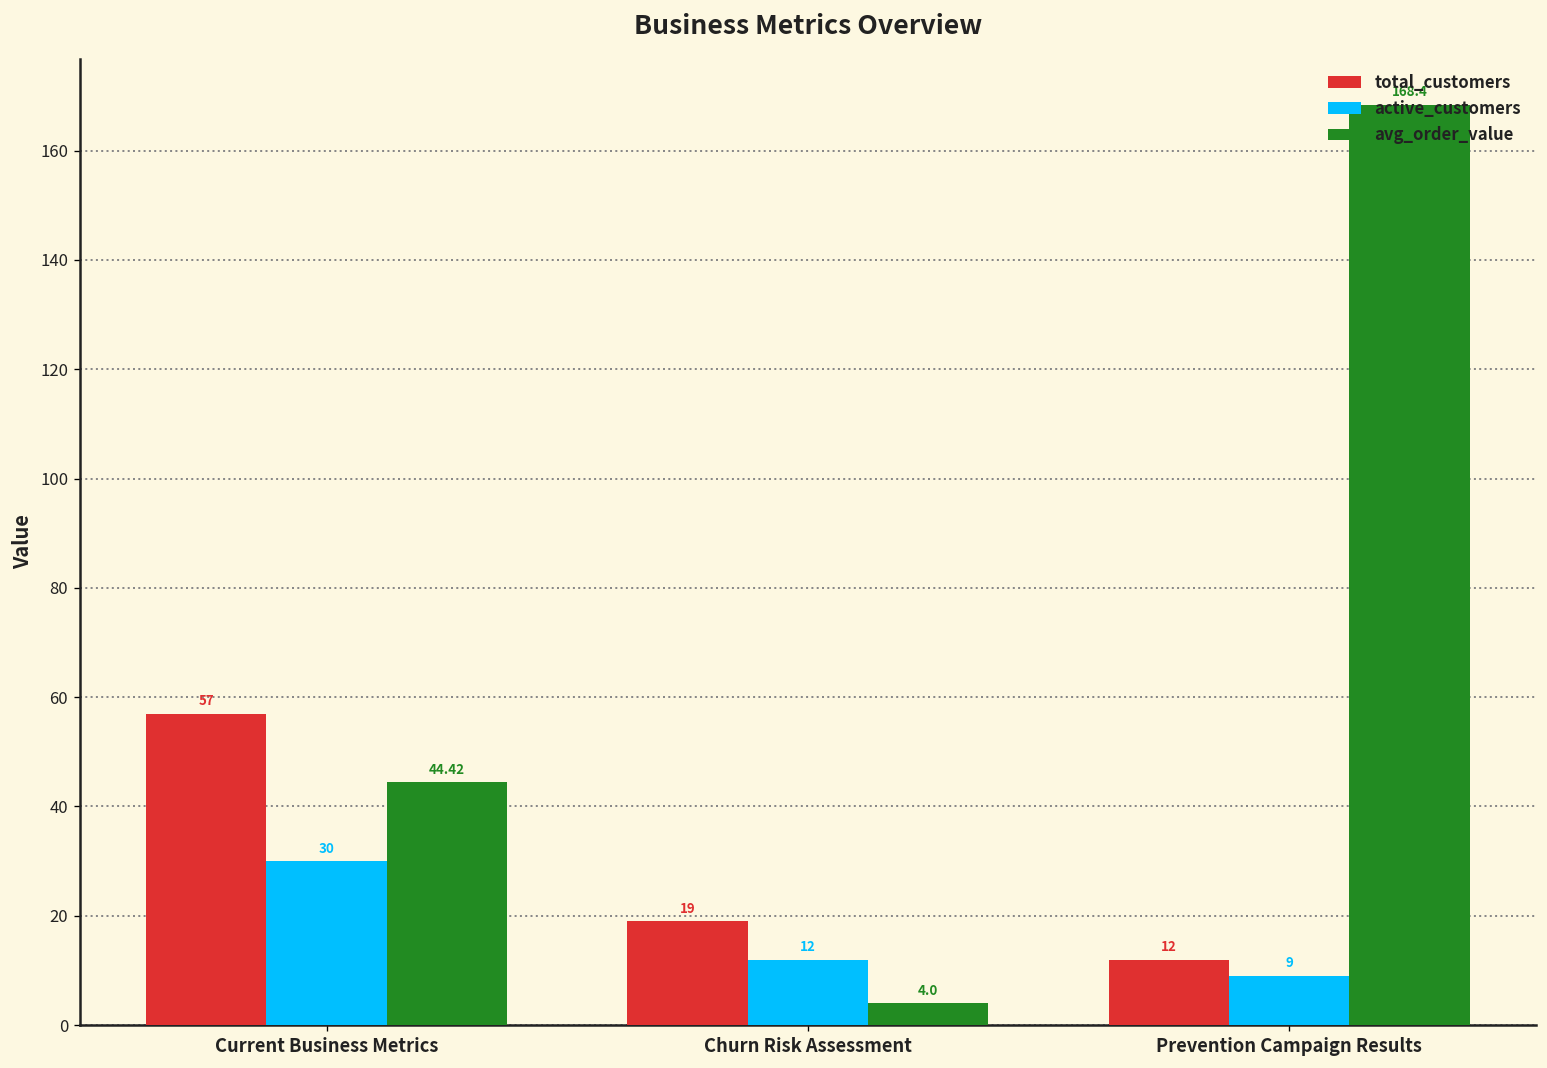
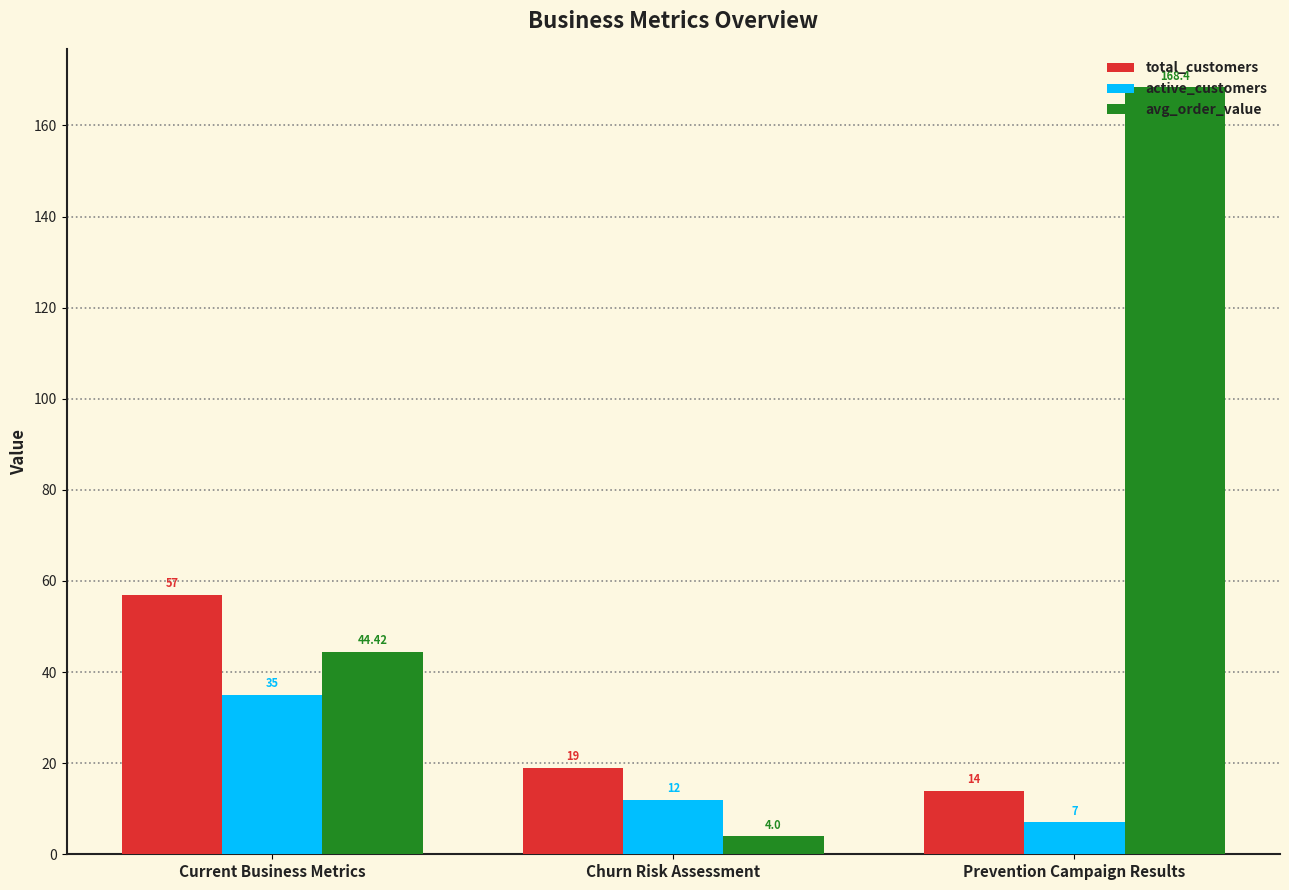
  {
    "total_customers": {
      "Current Business Metrics": 57,
      "Churn Risk Assessment": 19,
-     "Prevention Campaign Results": 12
+     "Prevention Campaign Results": 14
    },
    "active_customers": {
-     "Current Business Metrics": 30,
+     "Current Business Metrics": 35,
      "Churn Risk Assessment": 12,
-     "Prevention Campaign Results": 9
+     "Prevention Campaign Results": 7
    },
    "avg_order_value": {
      "Current Business Metrics": 44.42,
      "Churn Risk Assessment": 4.0,
      "Prevention Campaign Results": 168.4
    }
  }
